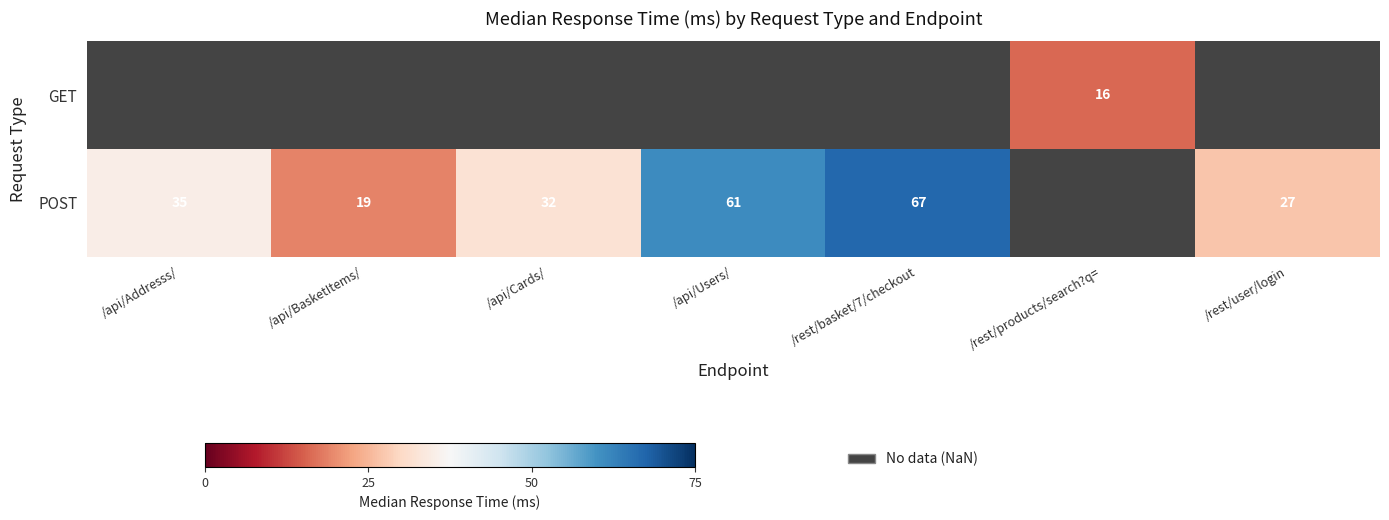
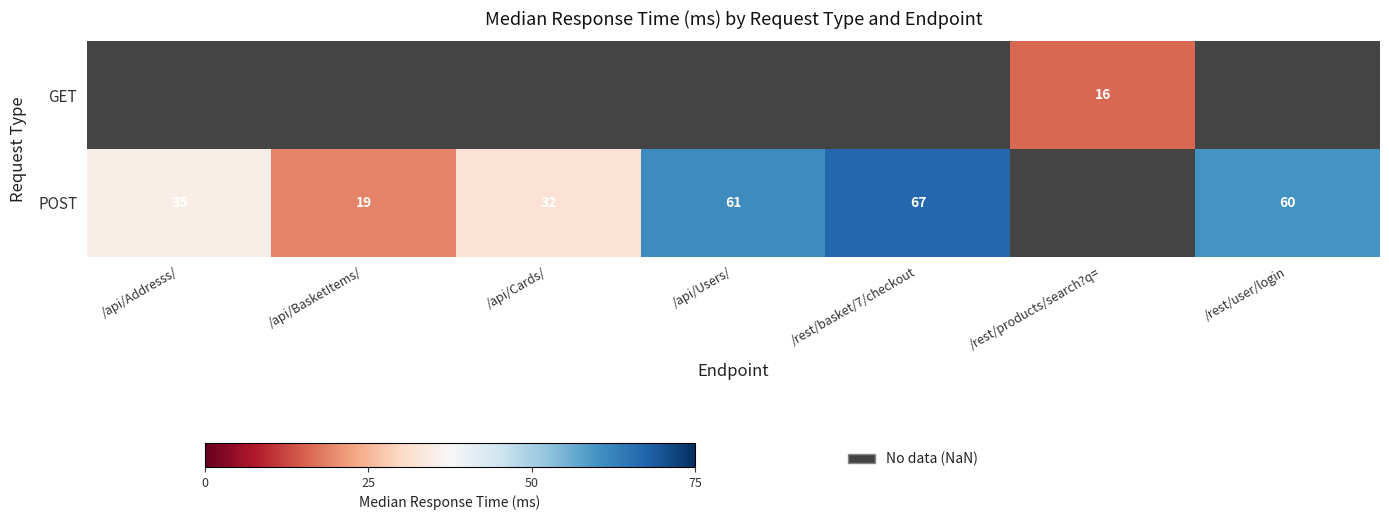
  {
    "GET": {
      "/rest/products/search?q=": 16
    },
    "POST": {
      "/api/BasketItems/": 19,
      "/api/Users/": 61,
      "/rest/basket/7/checkout": 67,
-     "/rest/user/login": 27
+     "/rest/user/login": 60
    }
  }
